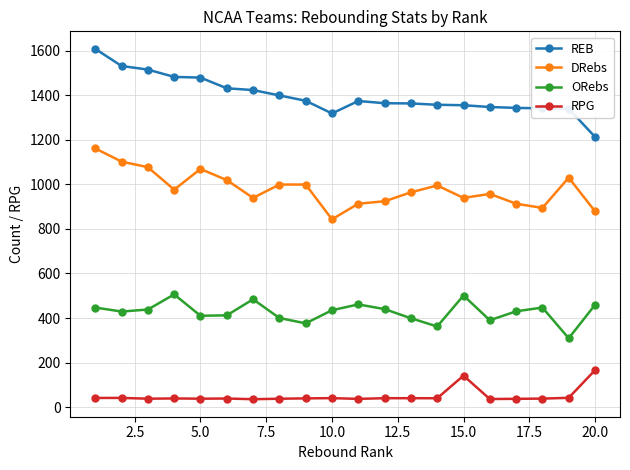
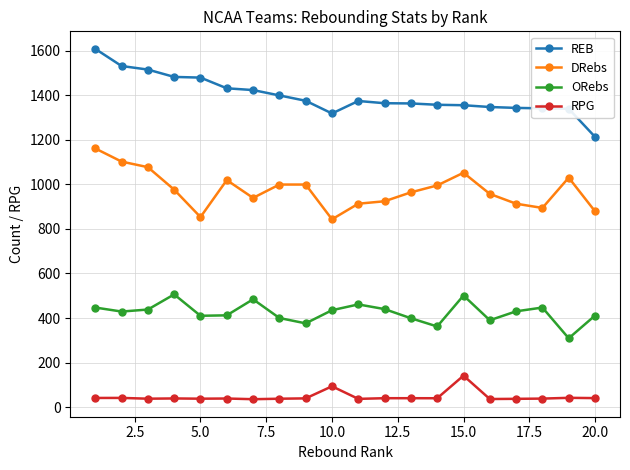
  {
    "REB": {
      "5.0": 1480,
      "10.0": 1320,
      "15.0": 1360,
      "20.0": 1210
    },
    "DRebs": {
-     "5.0": 1070,
+     "5.0": 850,
      "10.0": 840,
-     "15.0": 940,
+     "15.0": 1050,
      "20.0": 880
    },
    "ORebs": {
      "5.0": 410,
      "10.0": 440,
      "15.0": 500,
-     "20.0": 460
+     "20.0": 410
    },
    "RPG": {
      "5.0": 40,
-     "10.0": 40,
+     "10.0": 90,
      "15.0": 140,
-     "20.0": 170
+     "20.0": 40
    }
  }
